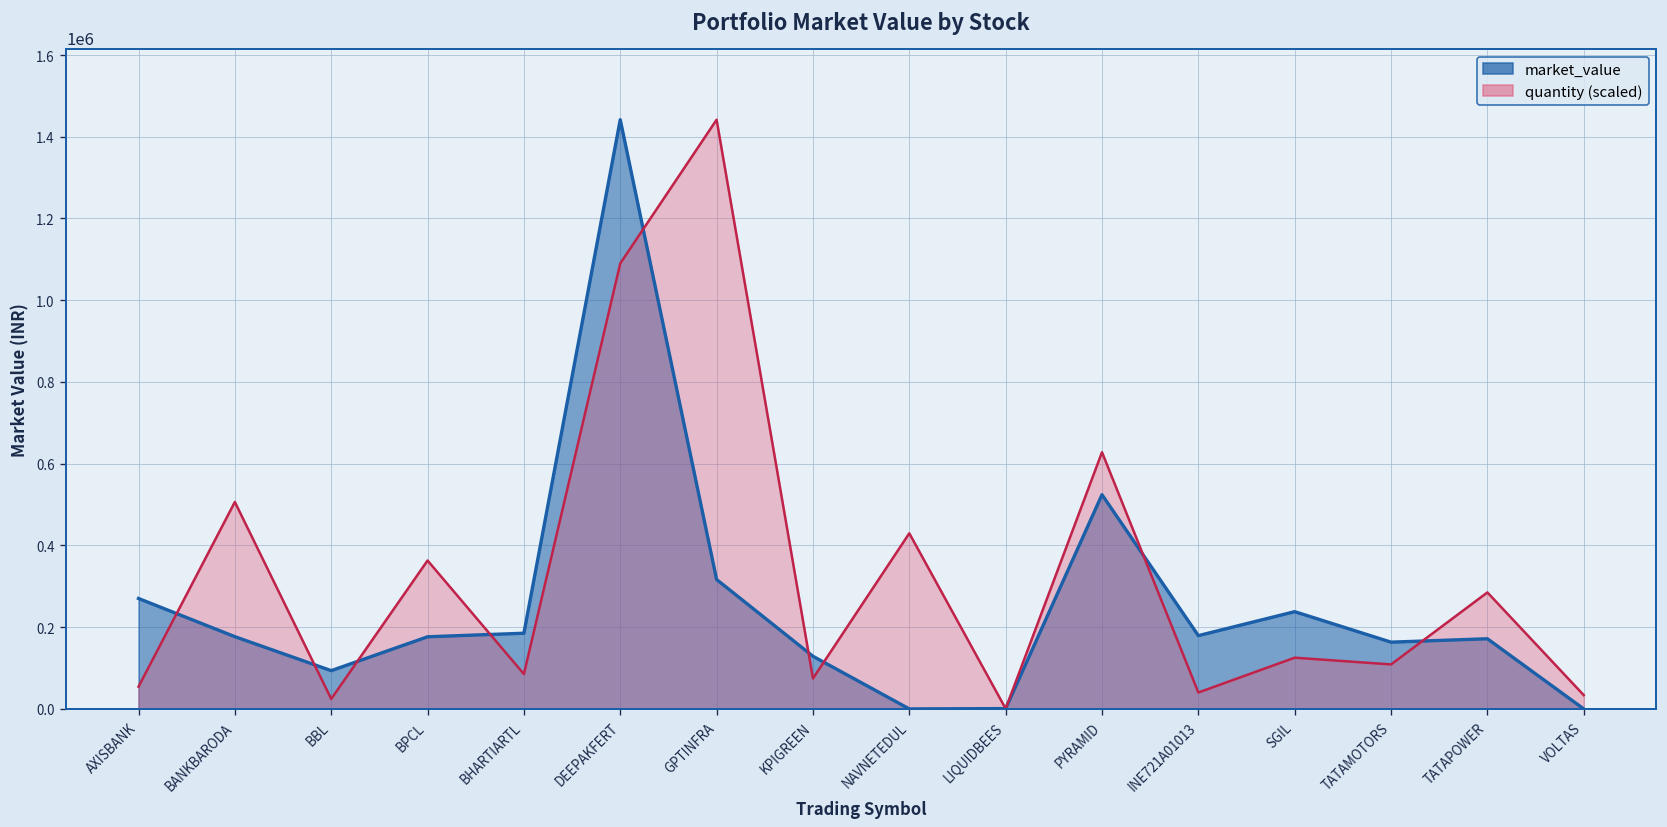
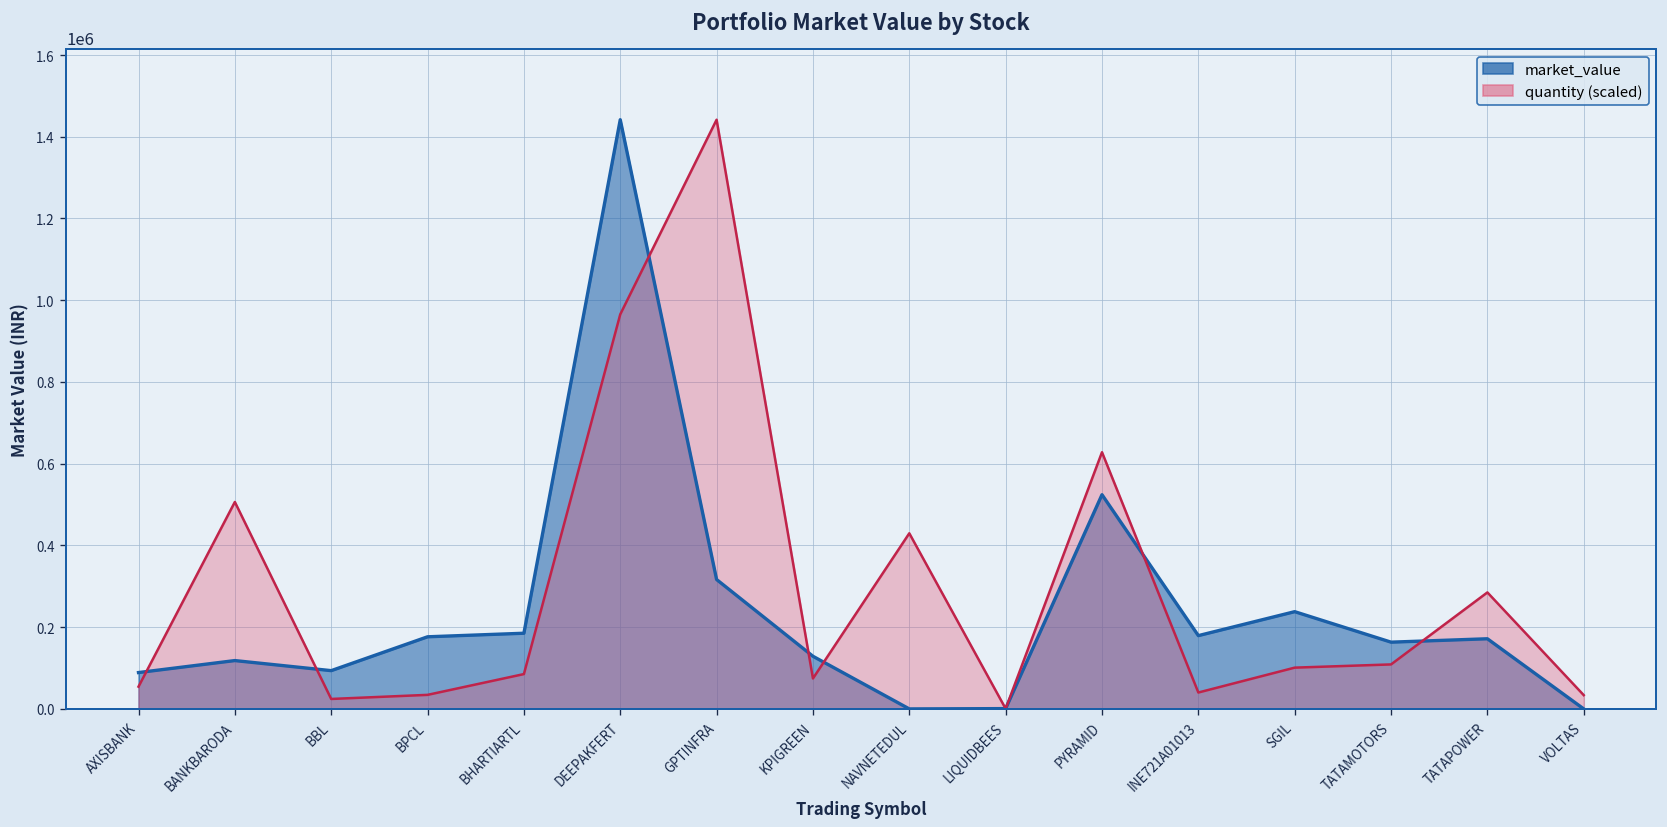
  {
    "market_value": {
-     "AXISBANK": 270000,
-     "BANKBARODA": 180000,
+     "AXISBANK": 90000,
+     "BANKBARODA": 120000,
      "BBL": 90000,
      "BPCL": 180000,
      "BHARTIARTL": 190000,
      "DEEPAKFERT": 1440000,
      "GPTINFRA": 320000,
      "KPIGREEN": 130000,
      "NAVNETEDUL": 0,
      "PYRAMID": 520000,
      "INE721A01013": 180000,
      "SGIL": 240000,
      "TATAMOTORS": 160000,
      "TATAPOWER": 170000,
      "VOLTAS": 0
    },
    "quantity (scaled)": {
      "AXISBANK": 50000,
      "BANKBARODA": 510000,
      "BBL": 20000,
-     "BPCL": 360000,
+     "BPCL": 30000,
      "BHARTIARTL": 90000,
-     "DEEPAKFERT": 1090000,
+     "DEEPAKFERT": 970000,
      "GPTINFRA": 1440000,
      "KPIGREEN": 70000,
      "NAVNETEDUL": 430000,
      "PYRAMID": 630000,
      "INE721A01013": 40000,
-     "SGIL": 130000,
+     "SGIL": 100000,
      "TATAMOTORS": 110000,
      "TATAPOWER": 290000,
      "VOLTAS": 30000
    }
  }
